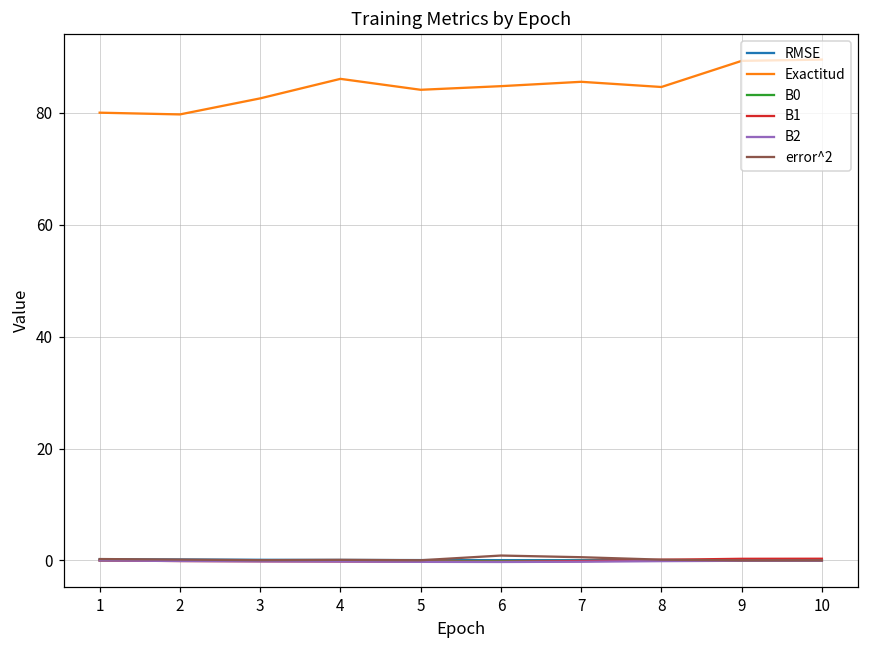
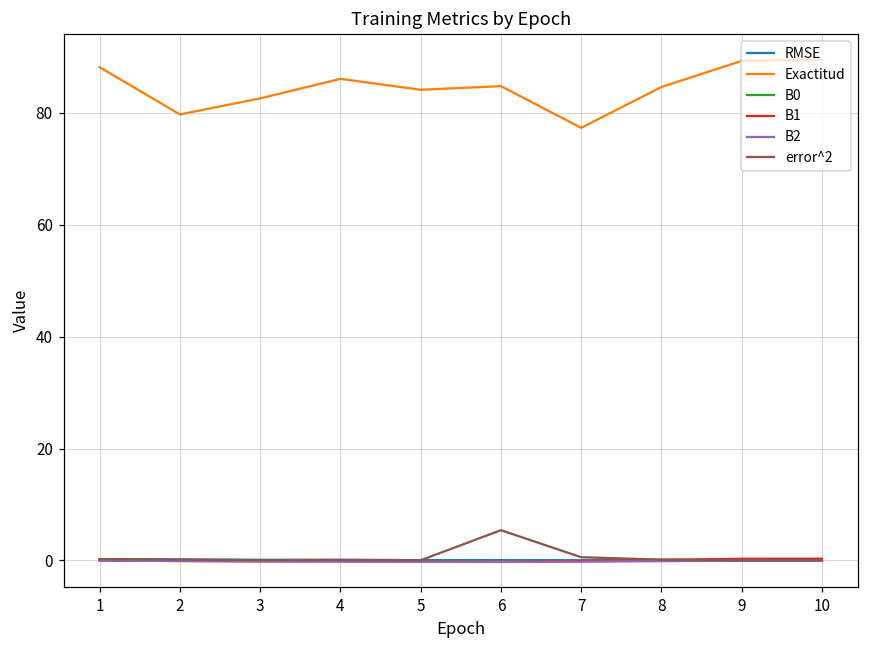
  {
    "Exactitud": {
-     "1": 80,
+     "1": 88,
      "2": 80,
      "3": 83,
      "4": 86,
      "5": 84,
      "6": 85,
-     "7": 86,
+     "7": 77,
      "8": 85
    },
    "error^2": {
-     "6": 1,
+     "6": 5,
      "7": 1
    }
  }
